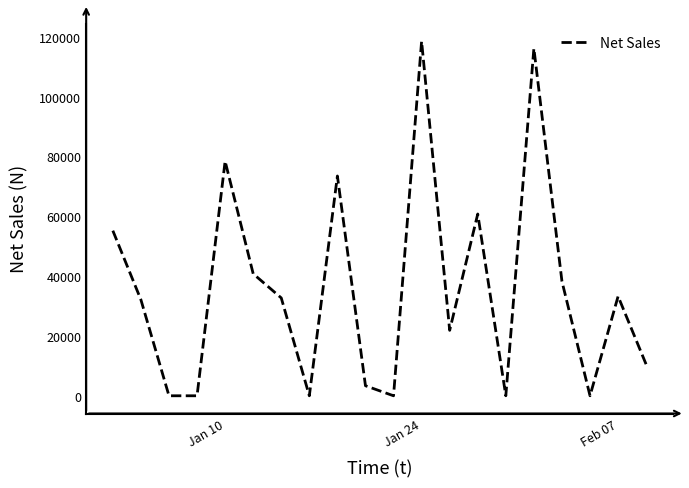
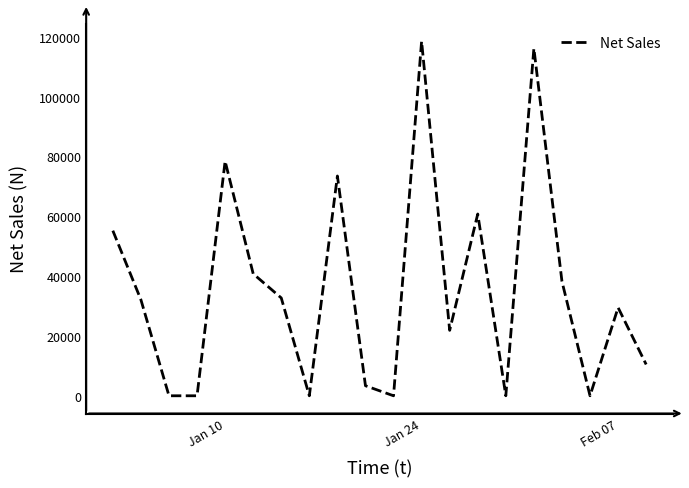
  {
    "Jan 10": 78000,
    "Jan 24": 119000,
-   "Feb 07": 33000
+   "Feb 07": 30000
  }
